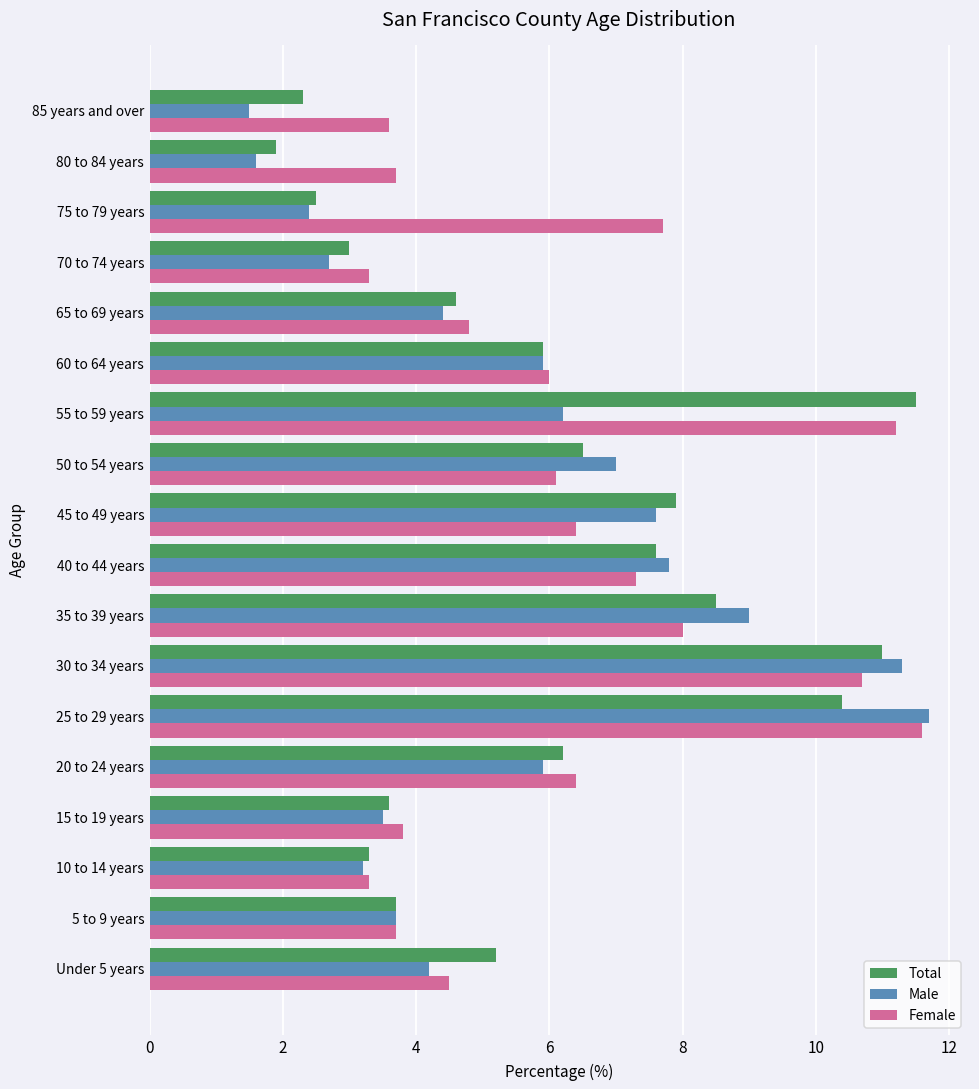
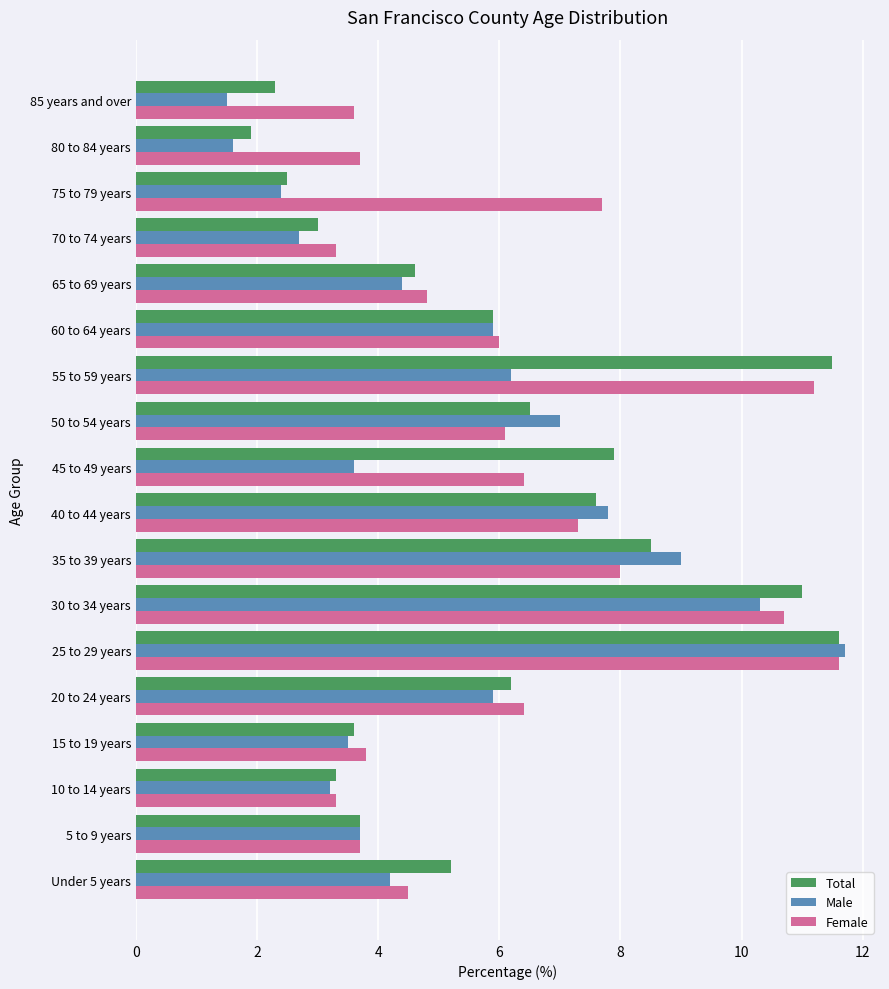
  {
    "Total": {
      "85 years and over": 2.3,
      "80 to 84 years": 1.9,
      "75 to 79 years": 2.5,
      "70 to 74 years": 3.0,
      "65 to 69 years": 4.6,
      "60 to 64 years": 5.9,
      "55 to 59 years": 11.5,
      "50 to 54 years": 6.5,
      "45 to 49 years": 7.9,
      "40 to 44 years": 7.6,
      "35 to 39 years": 8.5,
      "30 to 34 years": 11.0,
-     "25 to 29 years": 10.4,
+     "25 to 29 years": 11.6,
      "20 to 24 years": 6.2,
      "15 to 19 years": 3.6,
      "10 to 14 years": 3.3,
      "5 to 9 years": 3.7,
      "Under 5 years": 5.2
    },
    "Male": {
      "85 years and over": 1.5,
      "80 to 84 years": 1.6,
      "75 to 79 years": 2.4,
      "70 to 74 years": 2.7,
      "65 to 69 years": 4.4,
      "60 to 64 years": 5.9,
      "55 to 59 years": 6.2,
      "50 to 54 years": 7.0,
-     "45 to 49 years": 7.6,
+     "45 to 49 years": 3.6,
      "40 to 44 years": 7.8,
      "35 to 39 years": 9.0,
-     "30 to 34 years": 11.3,
+     "30 to 34 years": 10.3,
      "25 to 29 years": 11.7,
      "20 to 24 years": 5.9,
      "15 to 19 years": 3.5,
      "10 to 14 years": 3.2,
      "5 to 9 years": 3.7,
      "Under 5 years": 4.2
    },
    "Female": {
      "85 years and over": 3.6,
      "80 to 84 years": 3.7,
      "75 to 79 years": 7.7,
      "70 to 74 years": 3.3,
      "65 to 69 years": 4.8,
      "60 to 64 years": 6.0,
      "55 to 59 years": 11.2,
      "50 to 54 years": 6.1,
      "45 to 49 years": 6.4,
      "40 to 44 years": 7.3,
      "35 to 39 years": 8.0,
      "30 to 34 years": 10.7,
      "25 to 29 years": 11.6,
      "20 to 24 years": 6.4,
      "15 to 19 years": 3.8,
      "10 to 14 years": 3.3,
      "5 to 9 years": 3.7,
      "Under 5 years": 4.5
    }
  }
